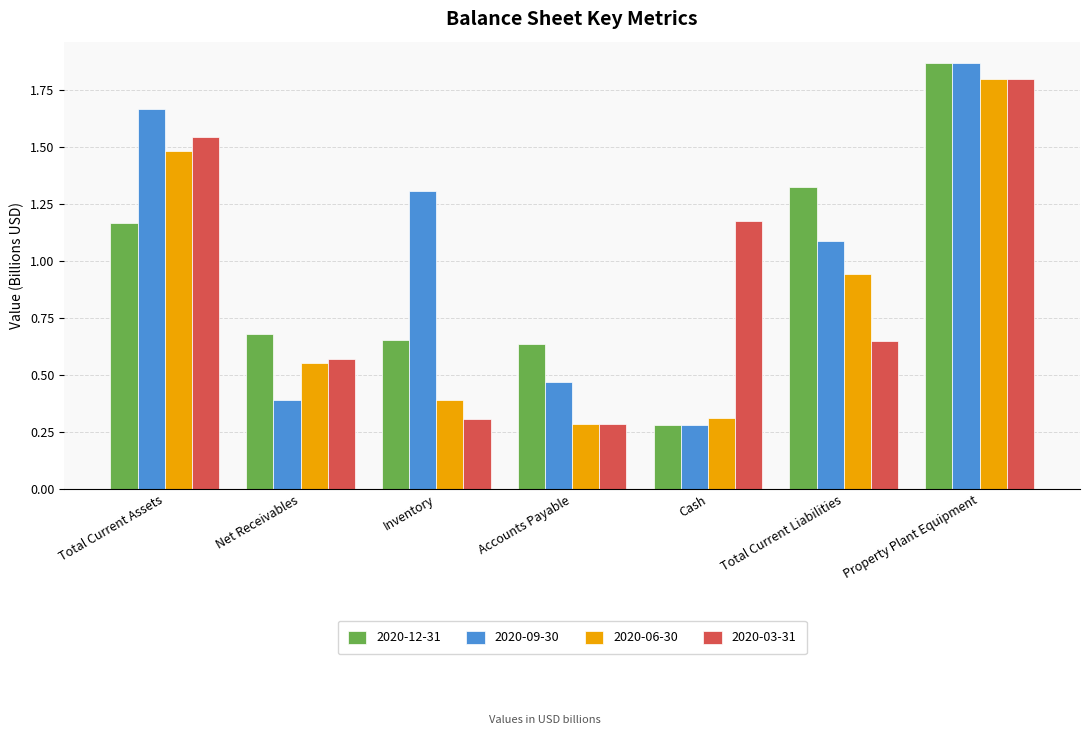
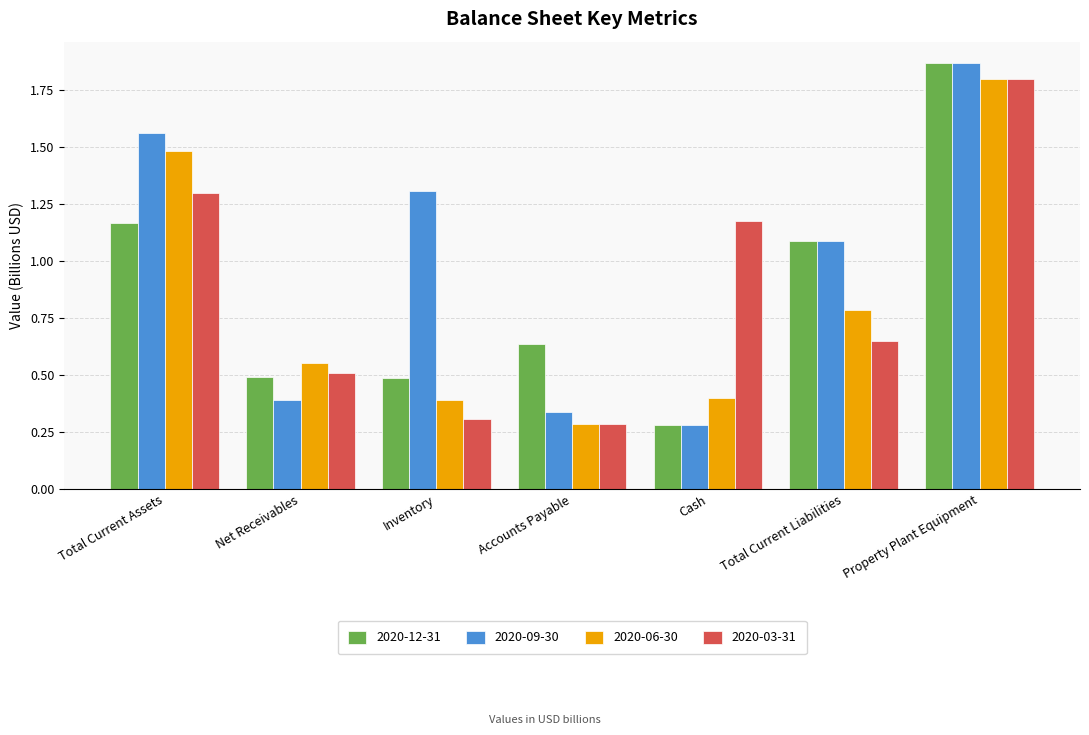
  {
    "2020-12-31": {
      "Total Current Assets": 1.17,
-     "Net Receivables": 0.68,
-     "Inventory": 0.66,
+     "Net Receivables": 0.49,
+     "Inventory": 0.49,
      "Accounts Payable": 0.64,
      "Cash": 0.28,
-     "Total Current Liabilities": 1.33,
+     "Total Current Liabilities": 1.09,
      "Property Plant Equipment": 1.87
    },
    "2020-09-30": {
-     "Total Current Assets": 1.67,
+     "Total Current Assets": 1.56,
      "Net Receivables": 0.39,
      "Inventory": 1.31,
-     "Accounts Payable": 0.47,
+     "Accounts Payable": 0.34,
      "Cash": 0.28,
      "Total Current Liabilities": 1.09,
      "Property Plant Equipment": 1.87
    },
    "2020-06-30": {
      "Total Current Assets": 1.48,
      "Net Receivables": 0.55,
      "Inventory": 0.39,
      "Accounts Payable": 0.28,
-     "Cash": 0.31,
-     "Total Current Liabilities": 0.94,
+     "Cash": 0.40,
+     "Total Current Liabilities": 0.79,
      "Property Plant Equipment": 1.80
    },
    "2020-03-31": {
-     "Total Current Assets": 1.55,
-     "Net Receivables": 0.57,
+     "Total Current Assets": 1.30,
+     "Net Receivables": 0.51,
      "Inventory": 0.31,
      "Accounts Payable": 0.28,
      "Cash": 1.17,
      "Total Current Liabilities": 0.65,
      "Property Plant Equipment": 1.80
    }
  }
